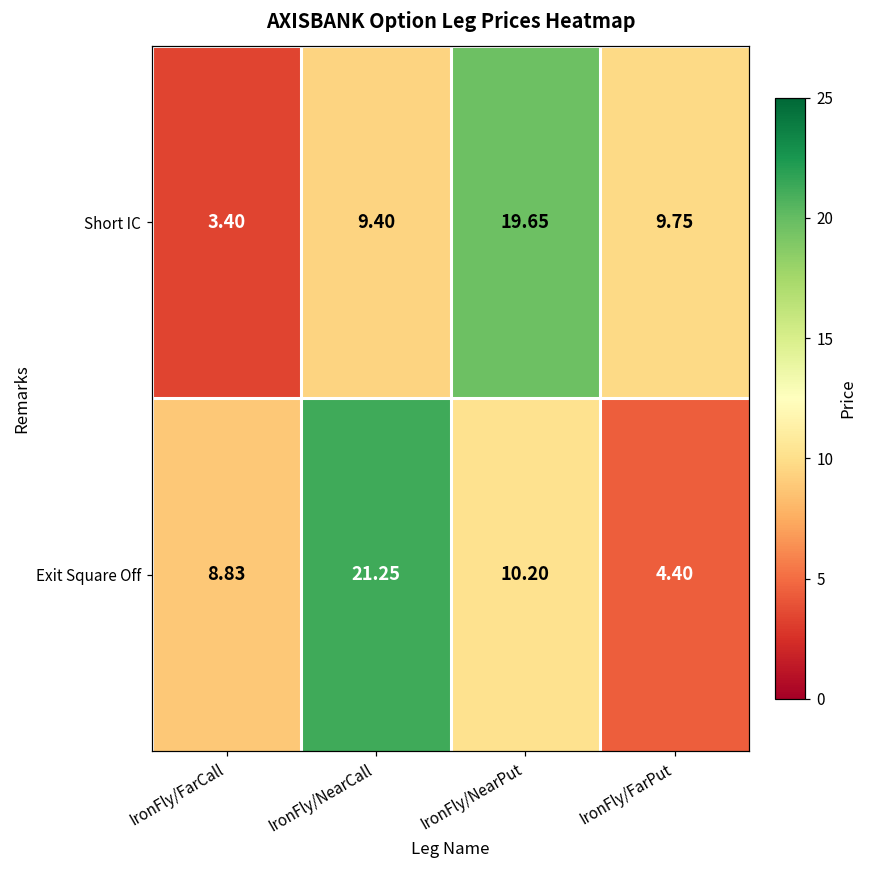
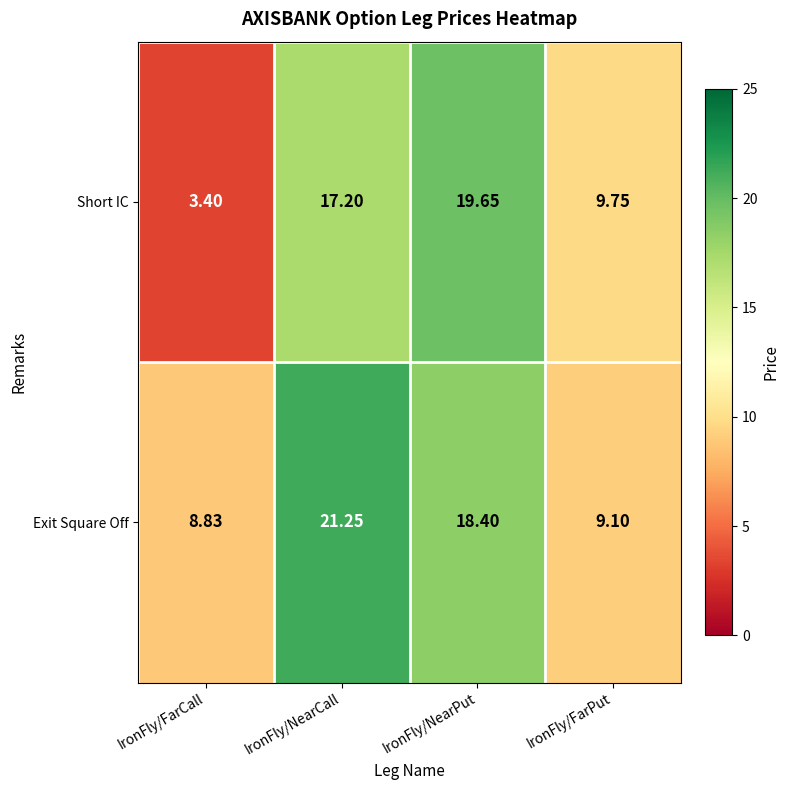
  {
    "Short IC": {
      "IronFly/FarCall": 3.40,
-     "IronFly/NearCall": 9.40,
+     "IronFly/NearCall": 17.20,
      "IronFly/NearPut": 19.65,
      "IronFly/FarPut": 9.75
    },
    "Exit Square Off": {
      "IronFly/FarCall": 8.83,
      "IronFly/NearCall": 21.25,
-     "IronFly/NearPut": 10.20,
-     "IronFly/FarPut": 4.40
+     "IronFly/NearPut": 18.40,
+     "IronFly/FarPut": 9.10
    }
  }
